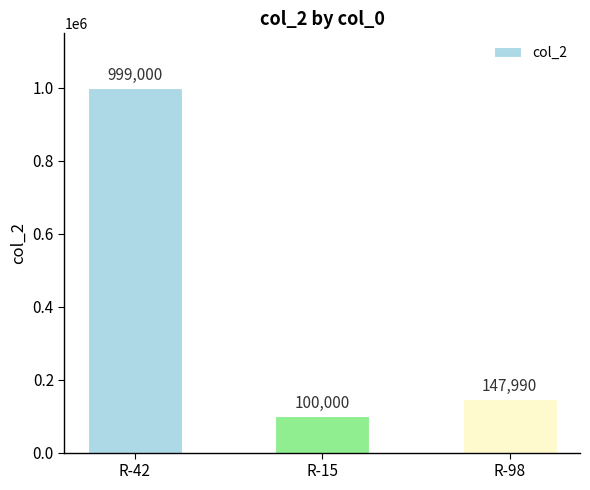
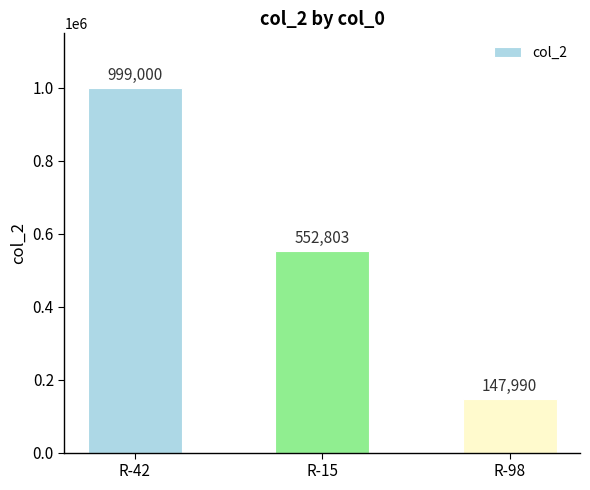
  {
    "R-42": "999,000",
-   "R-15": "100,000",
+   "R-15": "552,803",
    "R-98": "147,990"
  }
